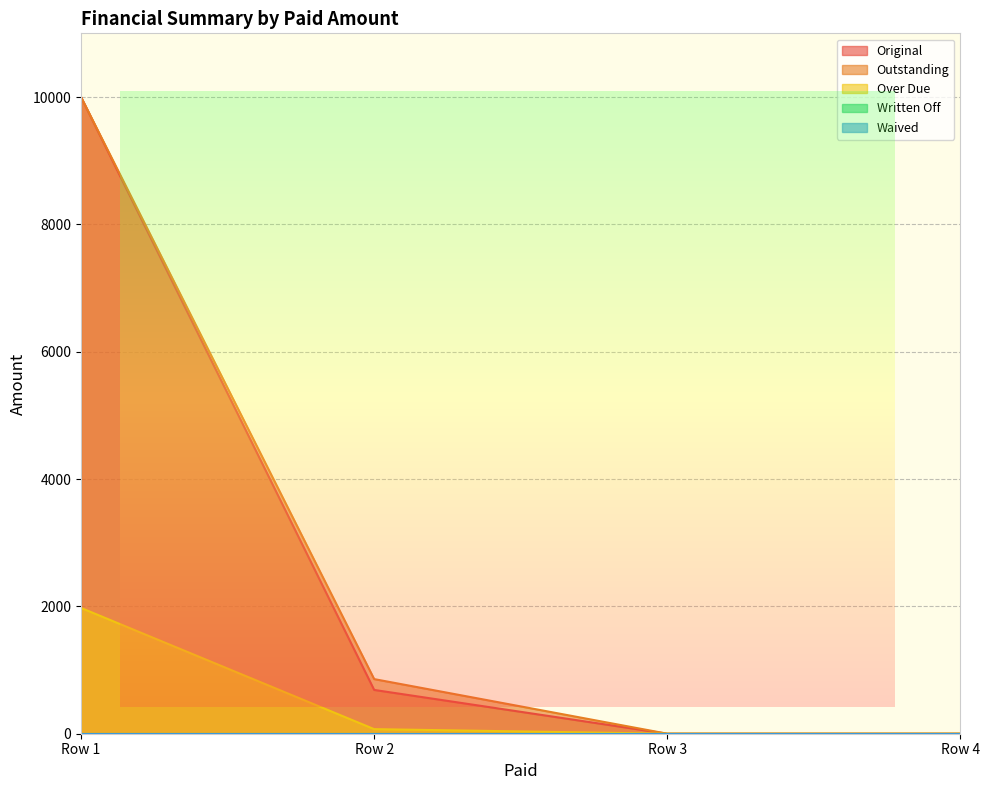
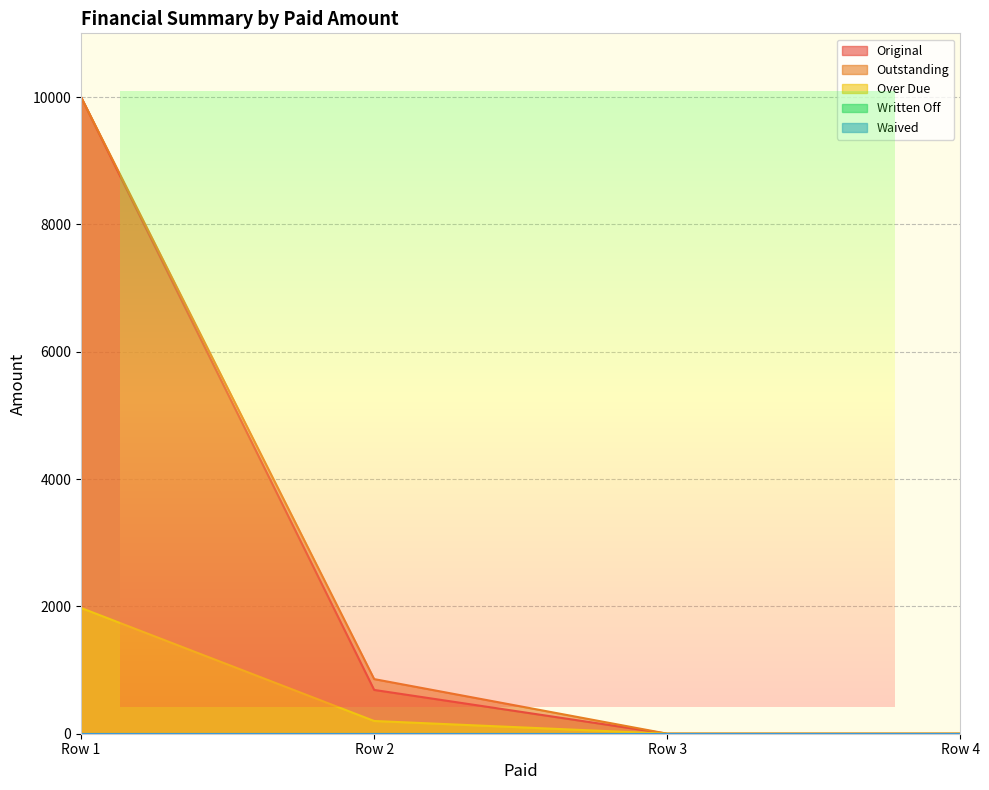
  {
    "Over Due": {
      "Row 1": 2000,
-     "Row 2": 100
+     "Row 2": 200
    },
    "Waived": {
      "Row 1": 0,
      "Row 2": 0
    }
  }
